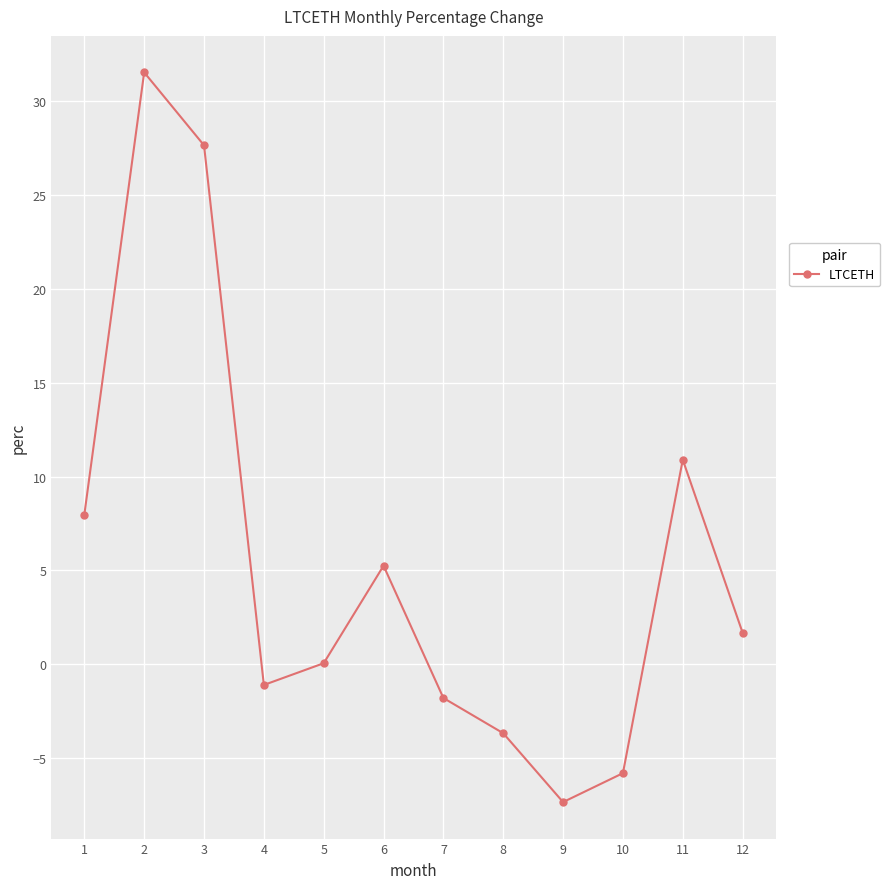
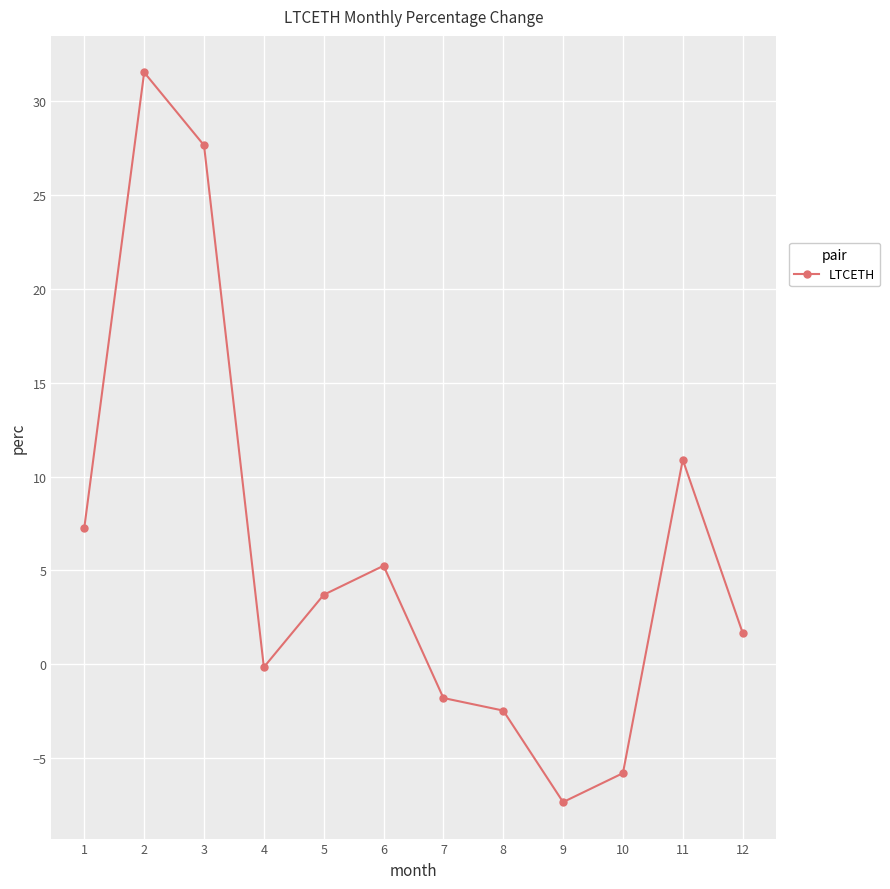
  {
-   "1": 8.0,
+   "1": 7.3,
    "2": 31.5,
    "3": 27.6,
-   "4": -1.1,
-   "5": 0.1,
+   "4": -0.2,
+   "5": 3.7,
    "6": 5.2,
    "7": -1.8,
-   "8": -3.7,
+   "8": -2.5,
    "9": -7.3,
    "10": -5.8,
    "11": 10.9,
    "12": 1.7
  }
